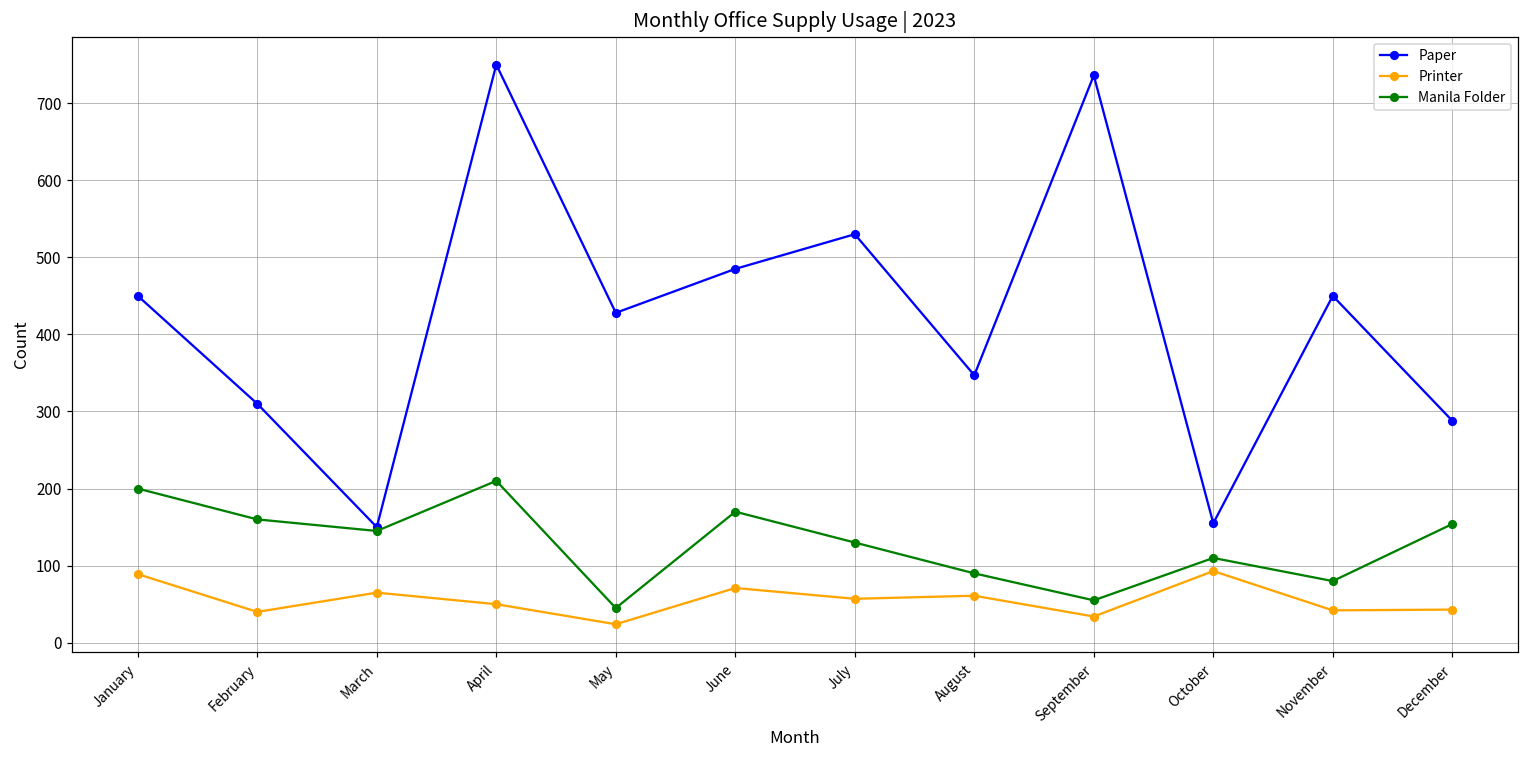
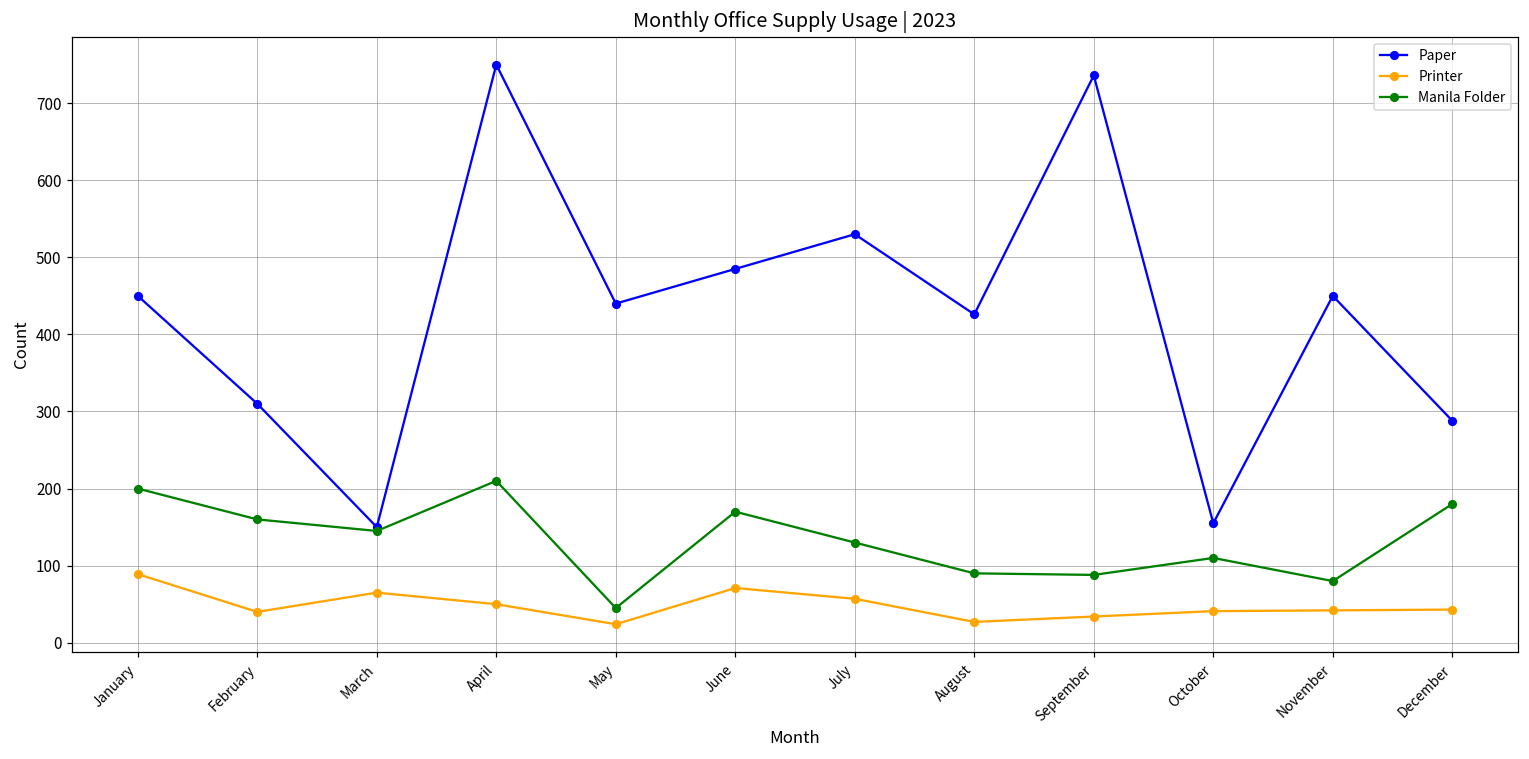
  {
    "Paper": {
      "January": 450,
      "February": 310,
      "March": 150,
      "April": 750,
-     "May": 430,
+     "May": 440,
      "June": 490,
      "July": 530,
-     "August": 350,
+     "August": 430,
      "September": 740,
      "October": 160,
      "November": 450,
      "December": 290
    },
    "Printer": {
      "January": 90,
      "February": 40,
      "March": 70,
      "April": 50,
      "May": 20,
      "June": 70,
      "July": 60,
-     "August": 60,
+     "August": 30,
      "September": 30,
-     "October": 90,
+     "October": 40,
      "November": 40,
      "December": 40
    },
    "Manila Folder": {
      "January": 200,
      "February": 160,
      "March": 150,
      "April": 210,
      "May": 50,
      "June": 170,
      "July": 130,
      "August": 90,
-     "September": 60,
+     "September": 90,
      "October": 110,
      "November": 80,
-     "December": 150
+     "December": 180
    }
  }
